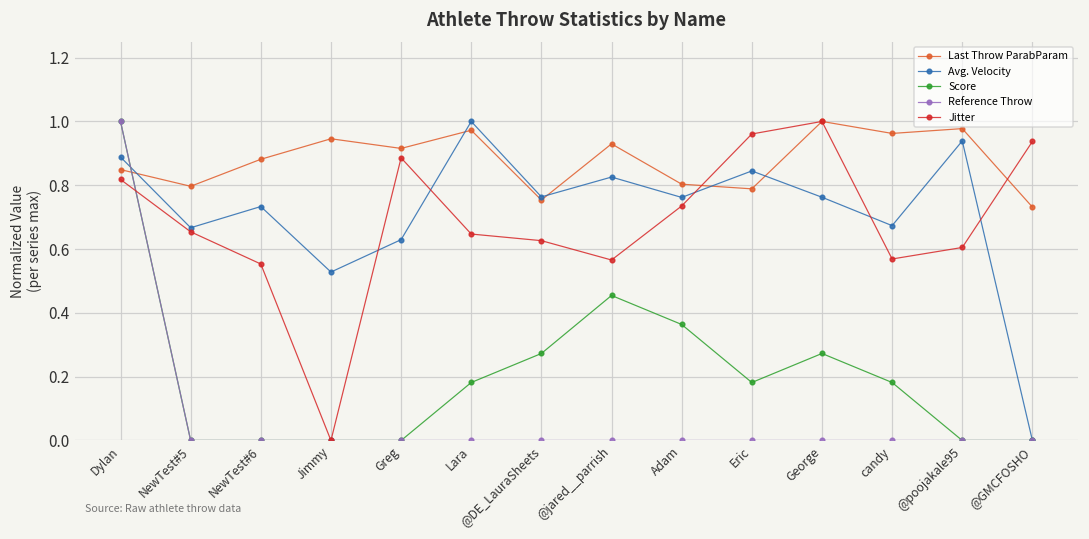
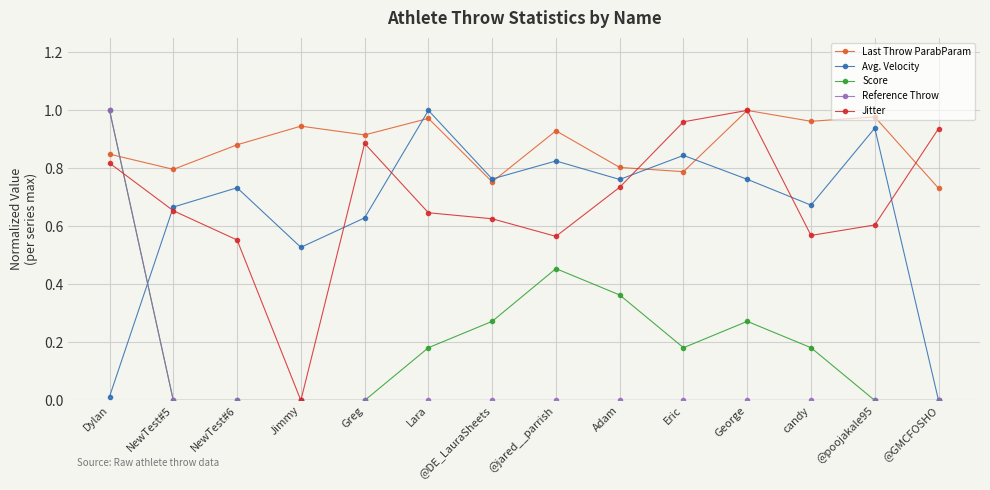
  {
    "Avg. Velocity": {
-     "Dylan": 0.89,
+     "Dylan": 0.01,
      "NewTest#5": 0.67,
      "NewTest#6": 0.73,
      "Jimmy": 0.53,
      "Greg": 0.63,
      "Lara": 1.00,
      "@DE_LauraSheets": 0.76,
      "@jared__parrish": 0.83,
      "Adam": 0.76,
      "Eric": 0.84,
      "George": 0.76,
      "candy": 0.67,
      "@poojakale95": 0.94
    },
    "Score": {
      "Lara": 0.18,
      "@DE_LauraSheets": 0.27,
      "@jared__parrish": 0.45,
      "Adam": 0.36,
      "Eric": 0.18,
      "George": 0.27,
      "candy": 0.18
    },
    "Reference Throw": {
      "Lara": 0.00,
      "@DE_LauraSheets": 0.00,
      "@jared__parrish": 0.00,
      "Adam": 0.00,
      "Eric": 0.00,
      "George": 0.00,
      "candy": 0.00
    }
  }
